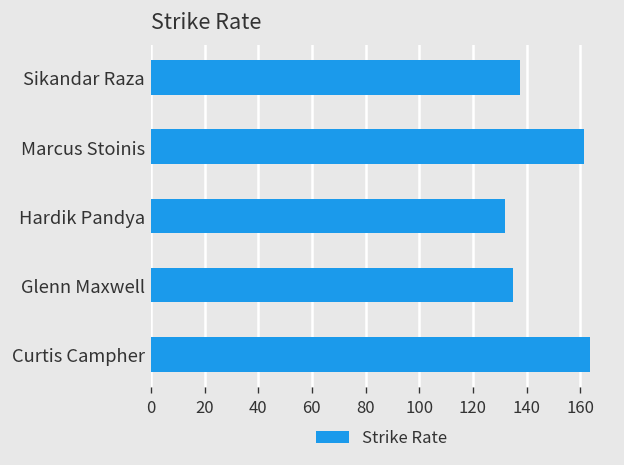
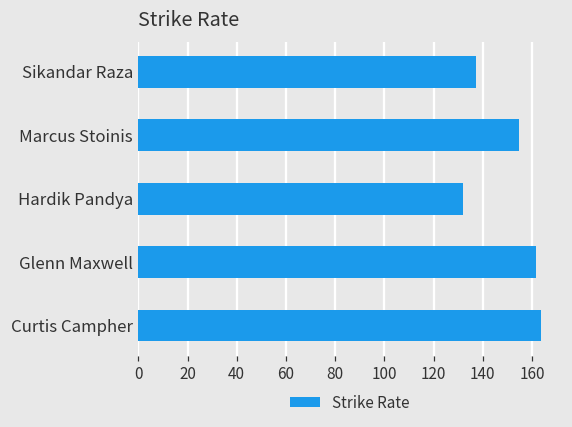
  {
    "Sikandar Raza": 137,
-   "Marcus Stoinis": 162,
+   "Marcus Stoinis": 155,
    "Hardik Pandya": 132,
-   "Glenn Maxwell": 135,
+   "Glenn Maxwell": 162,
    "Curtis Campher": 164
  }
